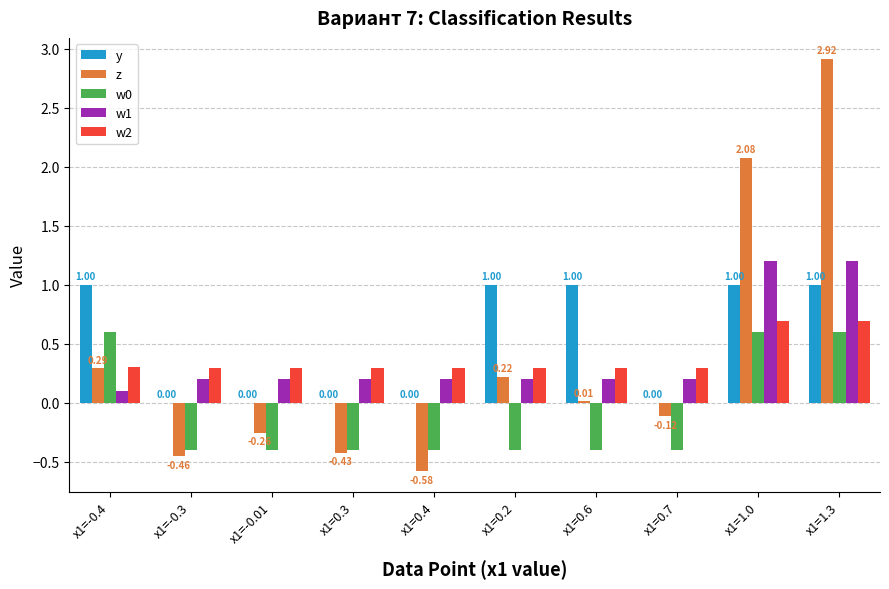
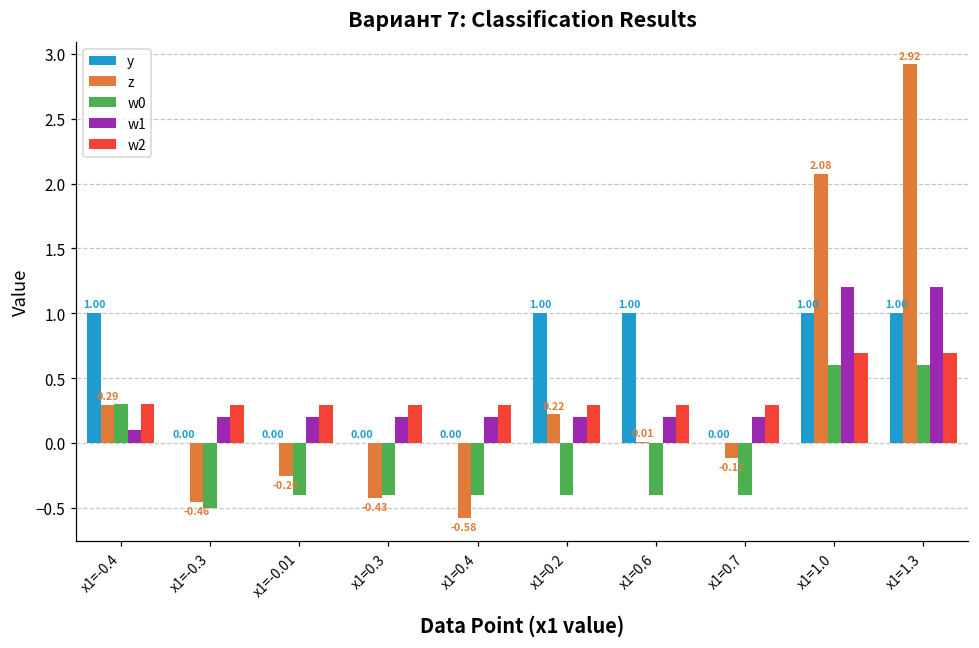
  {
    "y": {
      "x1=-0.4": 1.00,
      "x1=-0.3": 0.00,
      "x1=-0.01": 0.00,
      "x1=0.3": 0.00,
      "x1=0.4": 0.00,
      "x1=0.2": 1.00,
      "x1=0.6": 1.00,
      "x1=0.7": 0.00,
      "x1=1.0": 1.00,
      "x1=1.3": 1.00
    },
    "w0": {
-     "x1=-0.4": 0.6,
-     "x1=-0.3": -0.4,
+     "x1=-0.4": 0.3,
+     "x1=-0.3": -0.5,
      "x1=0.3": -0.4,
      "x1=0.4": -0.4,
      "x1=0.2": -0.4,
      "x1=0.6": -0.4,
      "x1=0.7": -0.4,
      "x1=1.0": 0.6,
      "x1=1.3": 0.6
    },
    "w1": {
      "x1=-0.4": 0.1,
      "x1=-0.3": 0.2,
      "x1=-0.01": 0.2,
      "x1=0.3": 0.2,
      "x1=0.4": 0.2,
      "x1=0.2": 0.2,
      "x1=0.6": 0.2,
      "x1=0.7": 0.2,
      "x1=1.0": 1.2,
      "x1=1.3": 1.2
    }
  }
